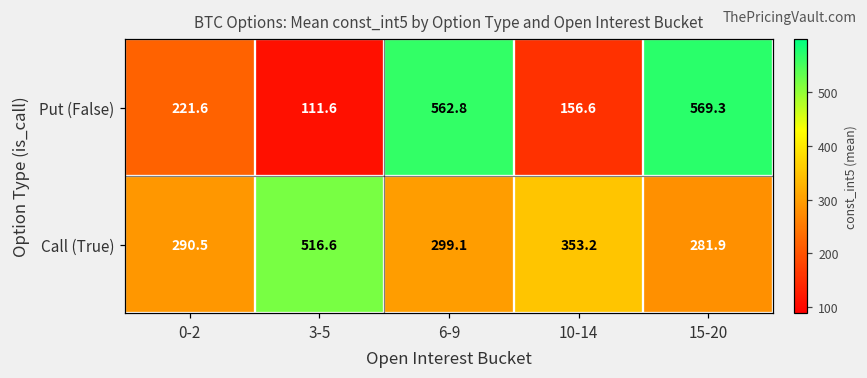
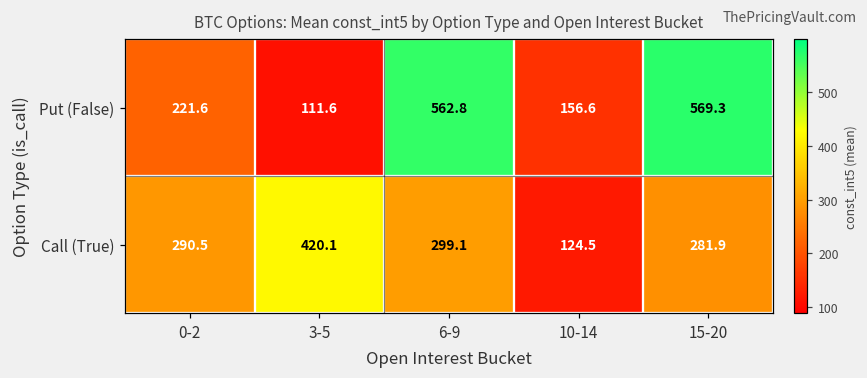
  {
    "Put (False)": {
      "0-2": 221.6,
      "3-5": 111.6,
      "6-9": 562.8,
      "10-14": 156.6,
      "15-20": 569.3
    },
    "Call (True)": {
      "0-2": 290.5,
-     "3-5": 516.6,
+     "3-5": 420.1,
      "6-9": 299.1,
-     "10-14": 353.2,
+     "10-14": 124.5,
      "15-20": 281.9
    }
  }
